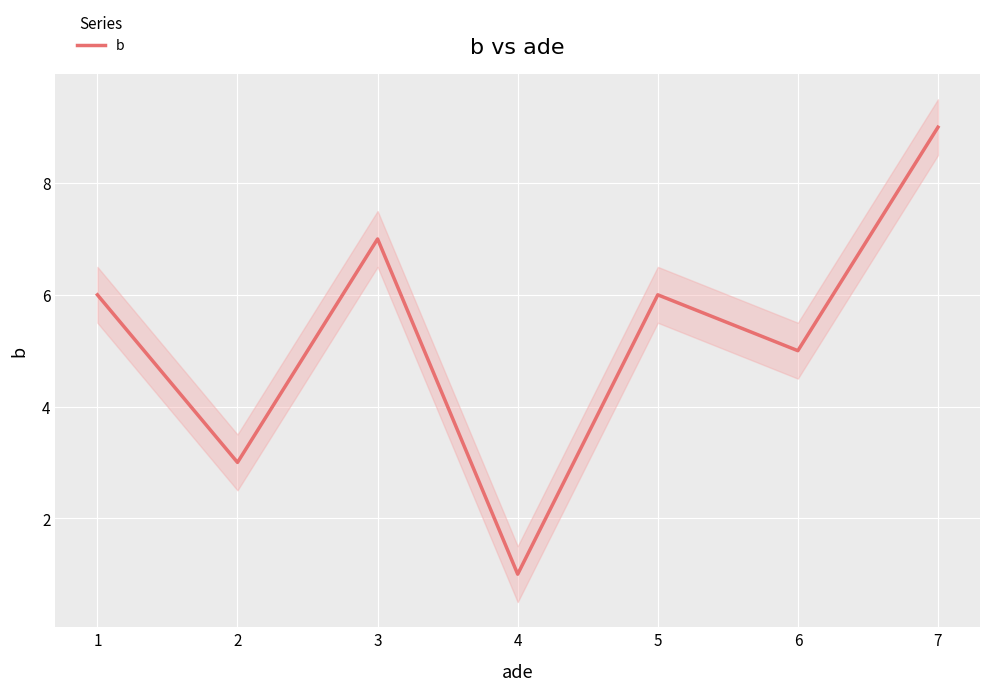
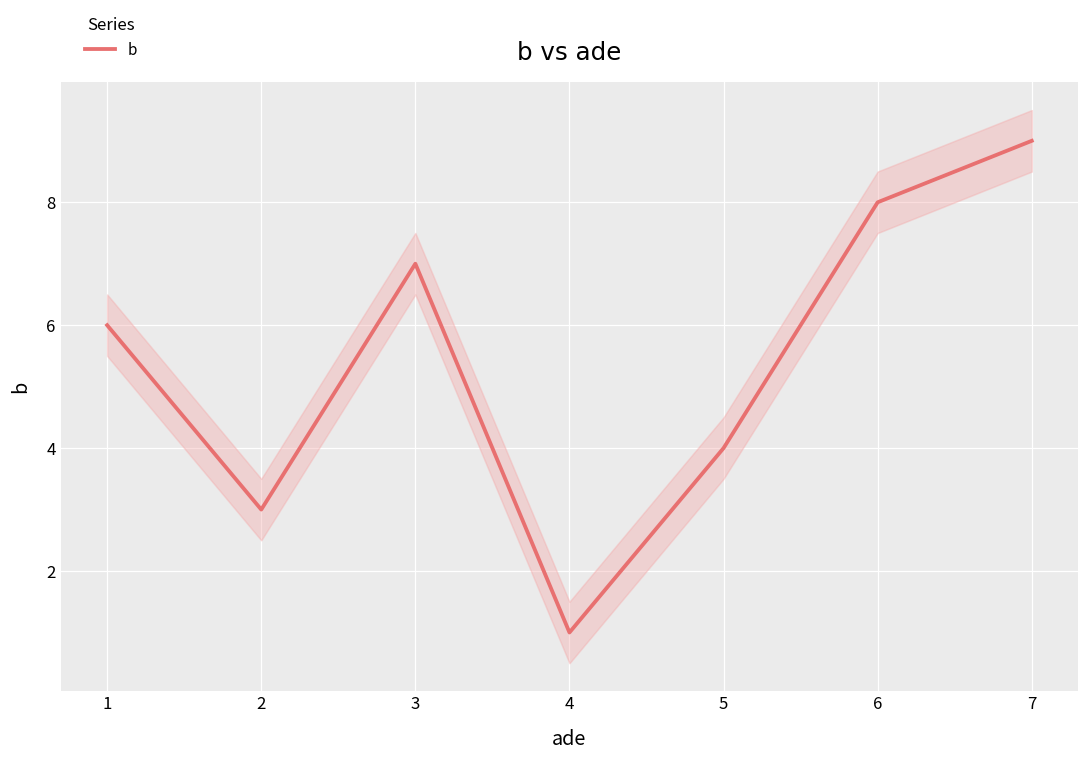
  {
    "b": {
      "1": 6,
      "2": 3,
      "3": 7,
      "4": 1,
-     "5": 6,
-     "6": 5,
+     "5": 4,
+     "6": 8,
      "7": 9
    }
  }
